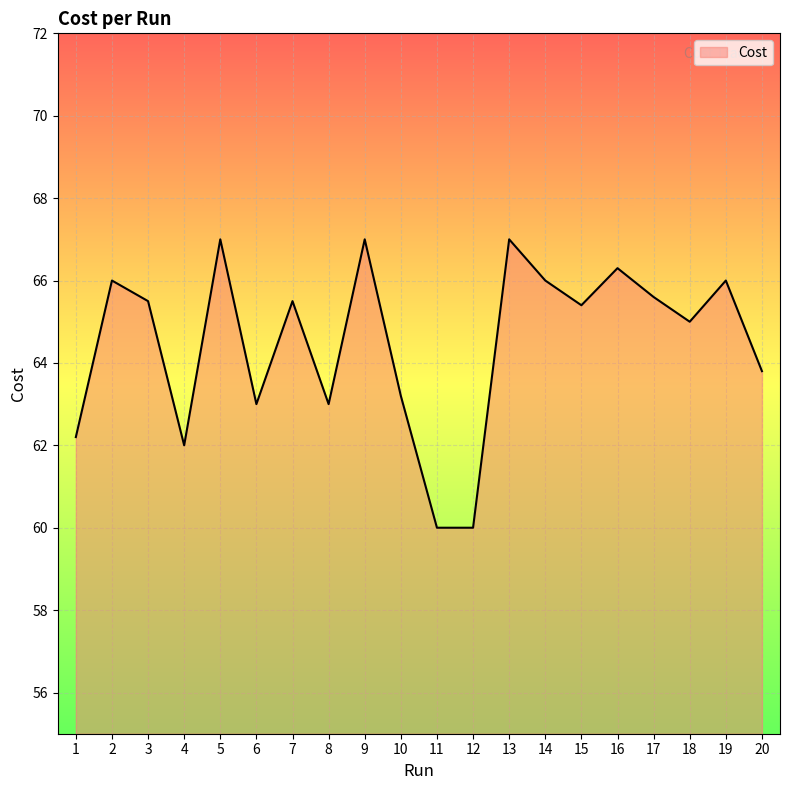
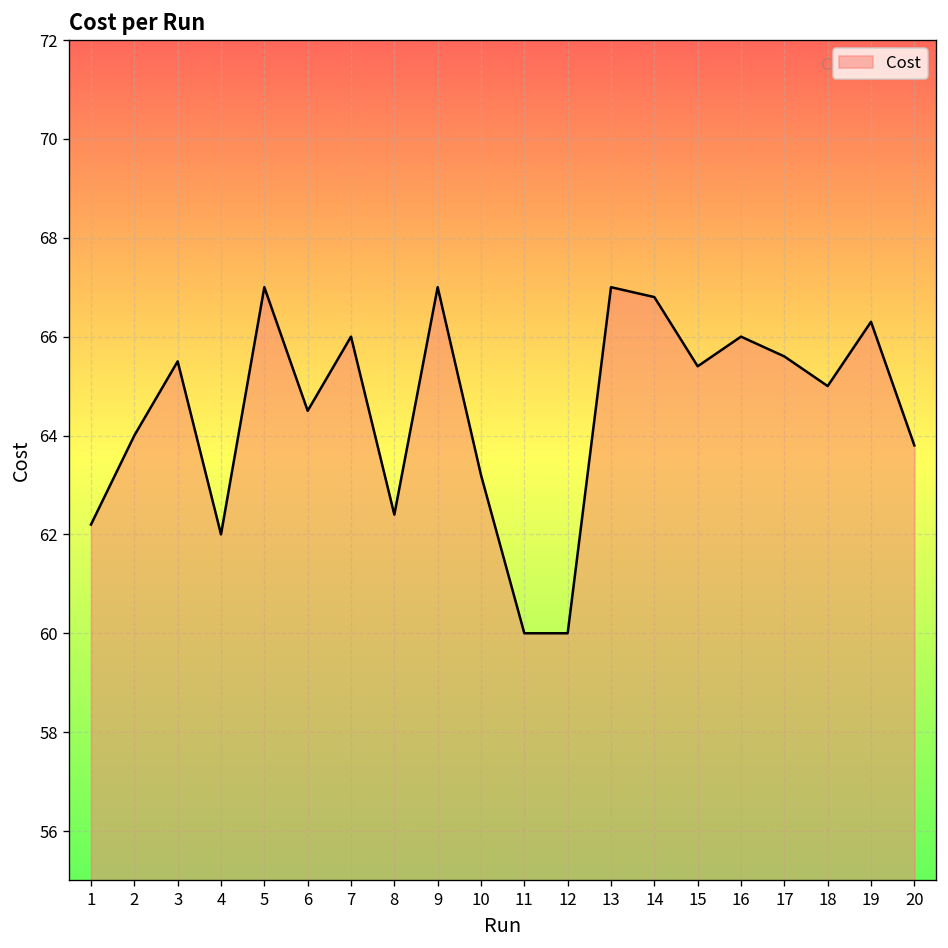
  {
    "1": 62.2,
-   "2": 66,
+   "2": 64,
    "3": 65.5,
    "4": 62.0,
    "5": 67.0,
-   "6": 63.0,
-   "7": 65.5,
-   "8": 63.0,
+   "6": 64.5,
+   "7": 66.0,
+   "8": 62.4,
    "9": 67.0,
    "10": 63.2,
    "11": 60.0,
    "12": 60.0,
    "13": 67.0,
-   "14": 66.0,
+   "14": 66.8,
    "15": 65.4,
-   "16": 66.3,
+   "16": 66.0,
    "17": 65.6,
    "18": 65.0,
-   "19": 66.0,
+   "19": 66.3,
    "20": 63.8
  }
